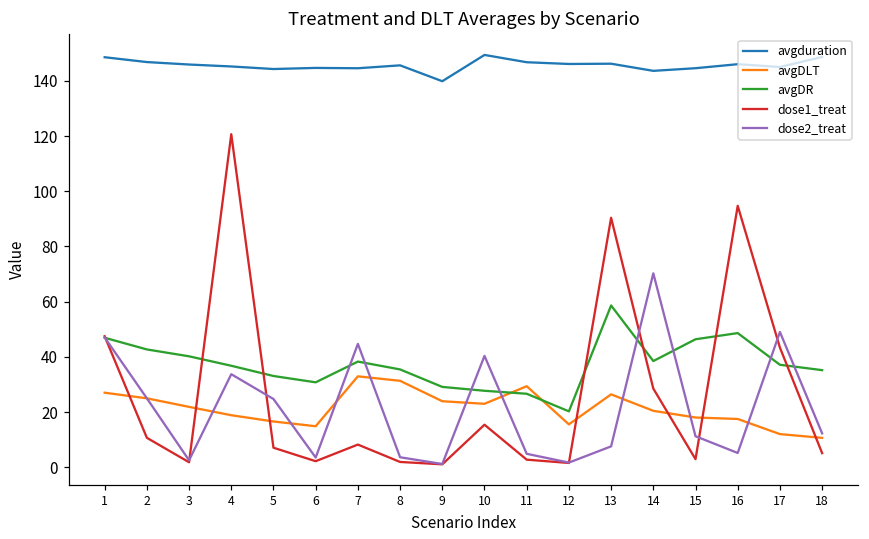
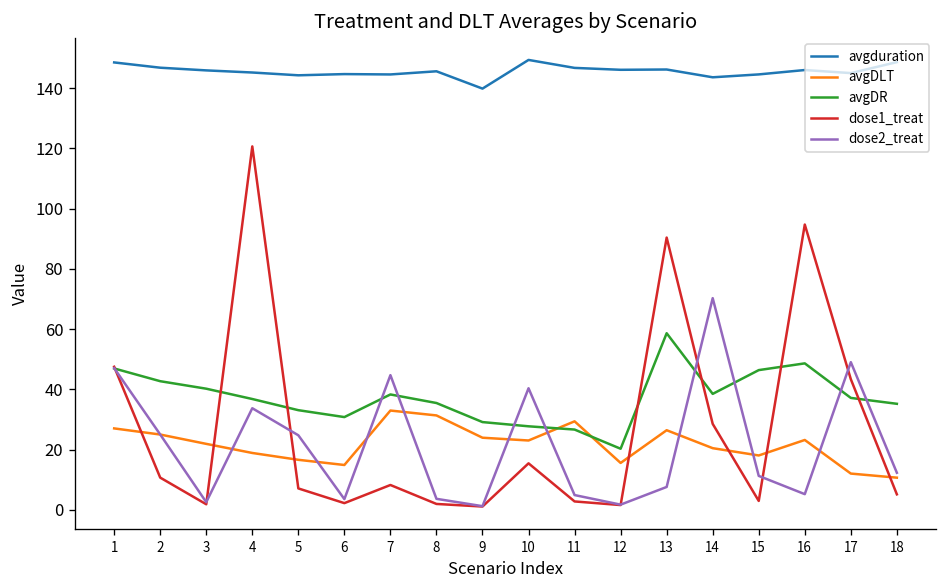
  {
    "avgduration": {
      "1": 149,
      "2": 147,
      "3": 146,
      "4": 145,
      "5": 144,
      "6": 145,
      "7": 145,
      "8": 146,
      "9": 140,
      "10": 149,
      "11": 147,
      "12": 146,
      "13": 146,
      "14": 144,
      "15": 145,
      "16": 146
    },
    "avgDLT": {
      "1": 27,
      "3": 22,
      "4": 19,
      "5": 17,
      "6": 15,
      "7": 33,
      "8": 31,
      "9": 24,
      "10": 23,
      "11": 29,
      "12": 16,
      "13": 26,
      "14": 21,
      "15": 18,
-     "16": 18,
+     "16": 23,
      "17": 12,
      "18": 11
    },
    "avgDR": {
      "2": 43,
      "3": 40,
      "4": 37,
      "5": 33,
      "6": 31,
      "7": 38,
      "8": 35,
      "9": 29,
      "10": 28,
      "11": 27,
      "12": 20,
      "13": 59,
      "14": 39,
      "15": 46,
      "16": 49,
      "17": 37,
      "18": 35
    },
    "dose1_treat": {
      "2": 11,
      "4": 121,
      "5": 7,
      "6": 2,
      "7": 8,
      "8": 2,
      "10": 15,
      "11": 3,
      "13": 90,
      "14": 29,
      "15": 3,
      "16": 95,
      "17": 43,
      "18": 5
    },
    "dose2_treat": {
      "4": 34,
      "5": 25,
      "6": 4,
      "7": 45,
      "8": 4,
      "10": 40,
      "11": 5,
      "13": 8,
      "14": 70,
      "15": 11,
      "16": 5,
      "17": 49,
      "18": 12
    }
  }
